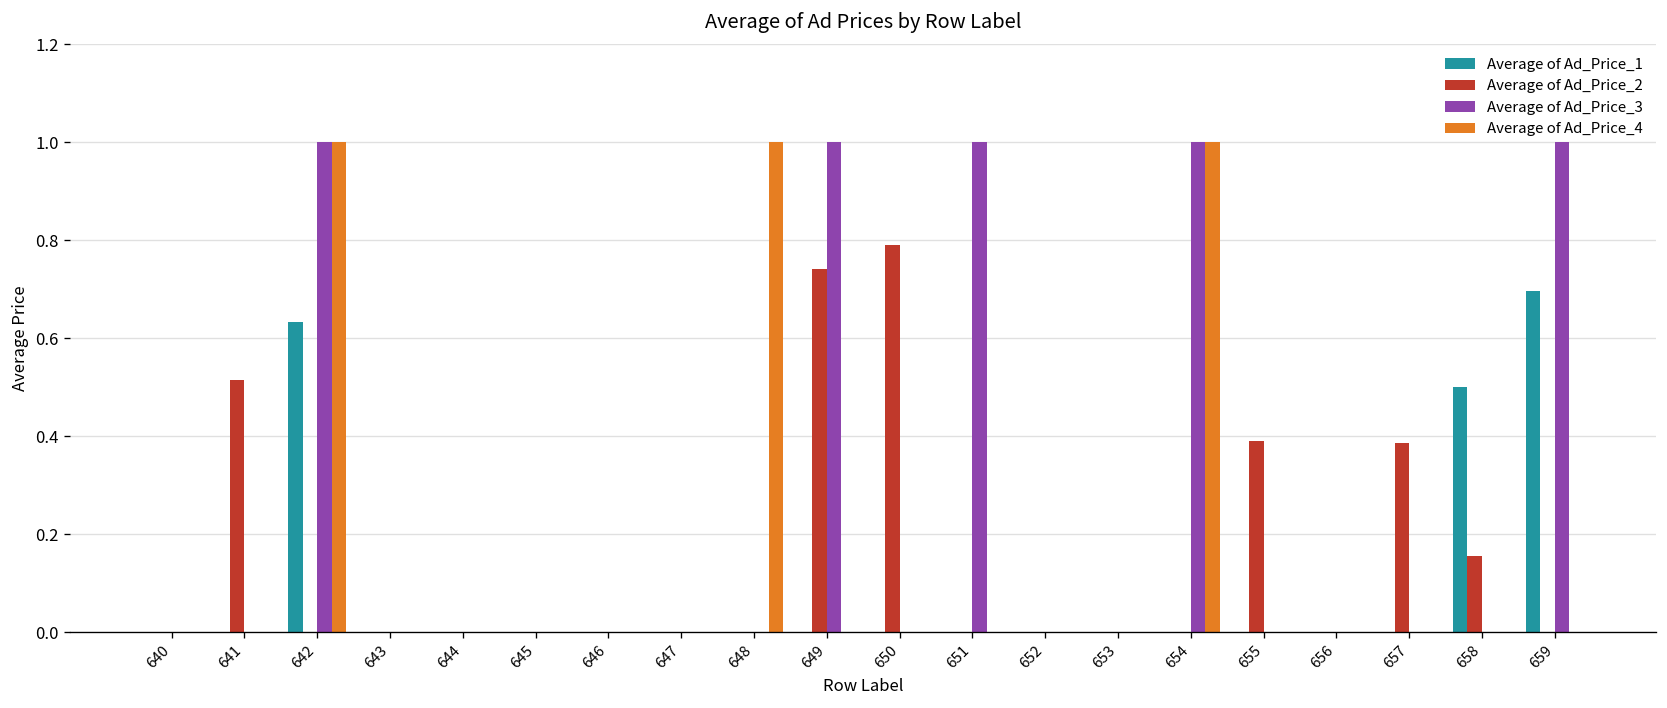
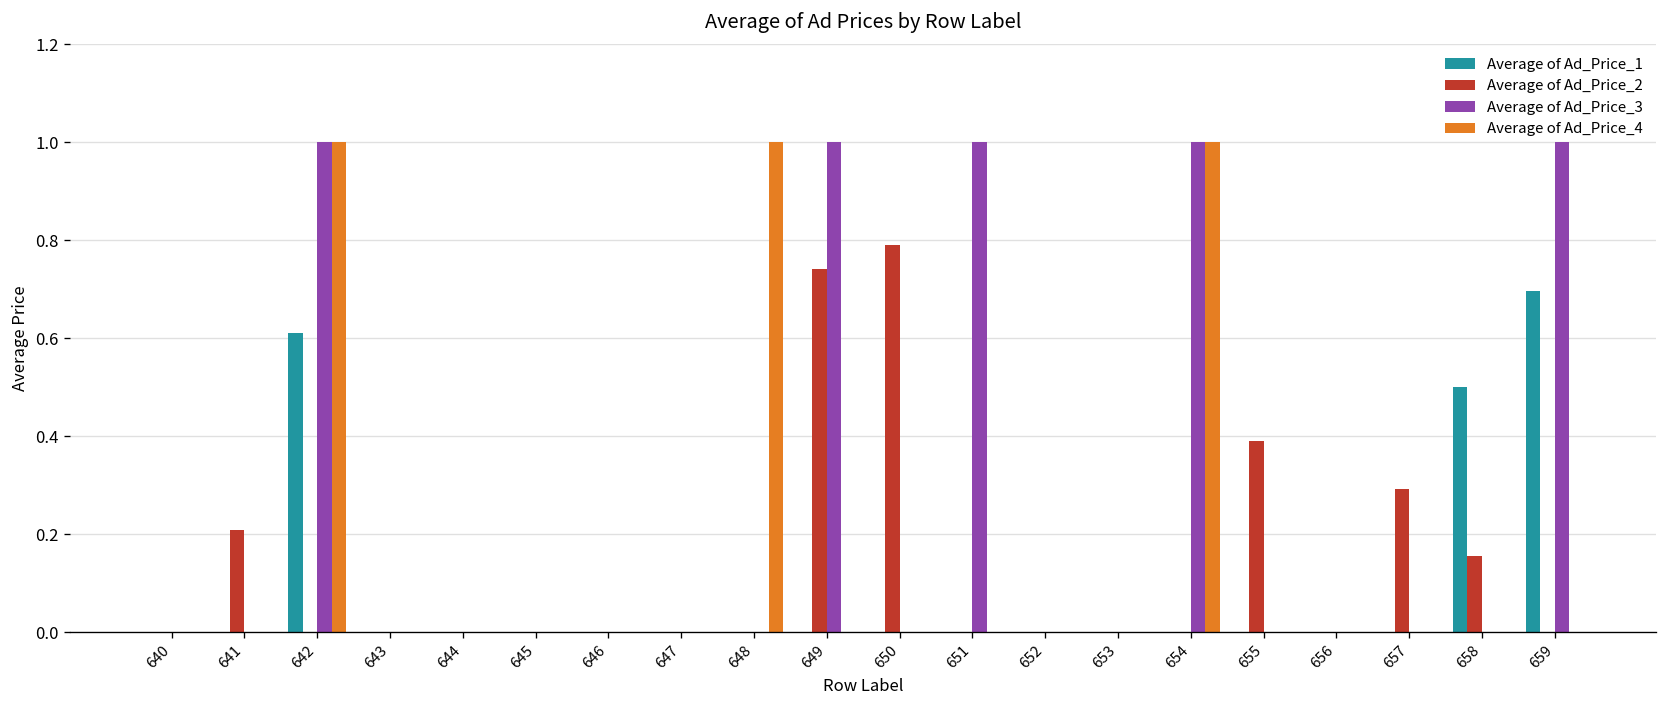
  {
    "Average of Ad_Price_1": {
      "640": 0.00,
      "641": 0.00,
-     "642": 0.63,
+     "642": 0.61,
      "643": 0.00,
      "644": 0.00,
      "645": 0.00,
      "646": 0.00,
      "647": 0.00,
      "648": 0.00,
      "649": 0.00,
      "650": 0.00,
      "651": 0.00,
      "652": 0.00,
      "653": 0.00,
      "654": 0.00,
      "655": 0.00,
      "656": 0.00,
      "657": 0.00,
      "658": 0.50,
      "659": 0.70
    },
    "Average of Ad_Price_2": {
      "640": 0.00,
-     "641": 0.52,
+     "641": 0.21,
      "642": 0.00,
      "643": 0.00,
      "644": 0.00,
      "645": 0.00,
      "646": 0.00,
      "647": 0.00,
      "648": 0.00,
      "649": 0.74,
      "650": 0.79,
      "651": 0.00,
      "652": 0.00,
      "653": 0.00,
      "654": 0.00,
      "655": 0.39,
      "656": 0.00,
-     "657": 0.39,
+     "657": 0.29,
      "658": 0.16,
      "659": 0.00
    },
    "Average of Ad_Price_3": {
      "640": 0.00,
      "641": 0.00,
      "642": 1.00,
      "643": 0.00,
      "644": 0.00,
      "645": 0.00,
      "646": 0.00,
      "647": 0.00,
      "648": 0.00,
      "649": 1.00,
      "650": 0.00,
      "651": 1.00,
      "652": 0.00,
      "653": 0.00,
      "654": 1.00,
      "655": 0.00,
      "656": 0.00,
      "657": 0.00,
      "658": 0.00,
      "659": 1.00
    },
    "Average of Ad_Price_4": {
      "640": 0.00,
      "641": 0.00,
      "642": 1.00,
      "643": 0.00,
      "644": 0.00,
      "645": 0.00,
      "646": 0.00,
      "647": 0.00,
      "648": 1.00,
      "649": 0.00,
      "650": 0.00,
      "651": 0.00,
      "652": 0.00,
      "653": 0.00,
      "654": 1.00,
      "655": 0.00,
      "656": 0.00,
      "657": 0.00,
      "658": 0.00,
      "659": 0.00
    }
  }
